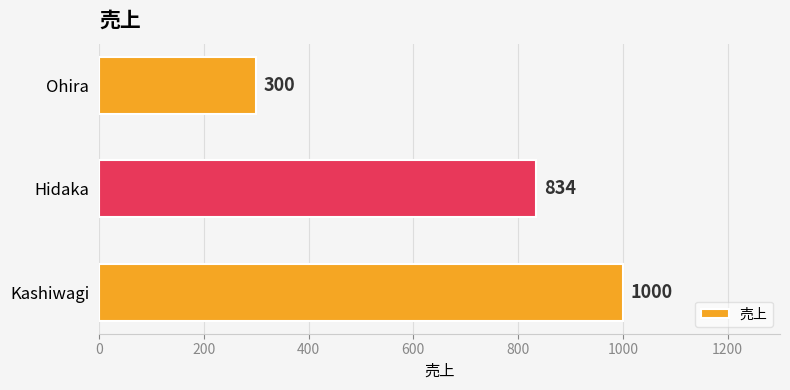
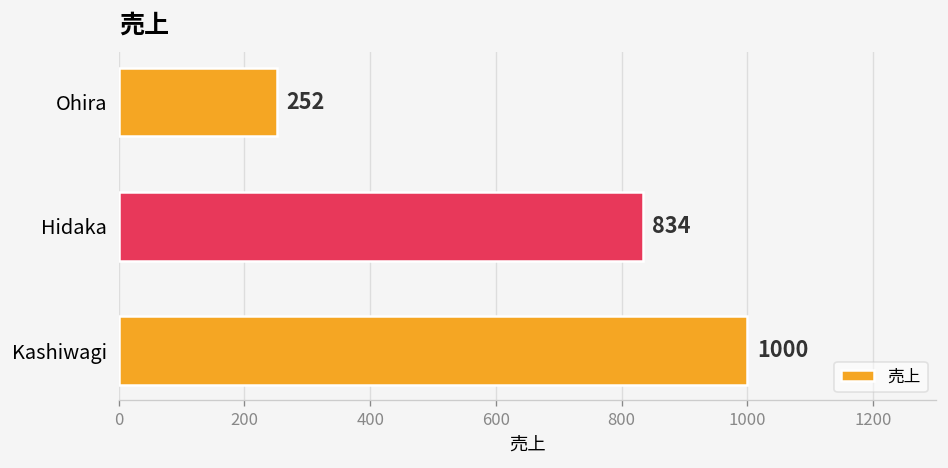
  {
-   "Ohira": 300,
+   "Ohira": 252,
    "Hidaka": 834,
    "Kashiwagi": 1000
  }
